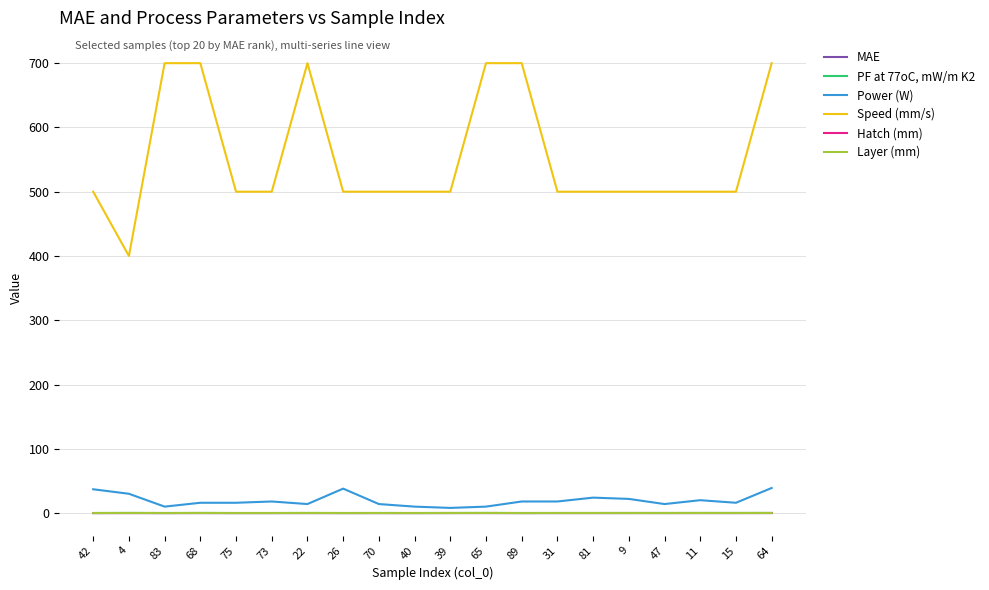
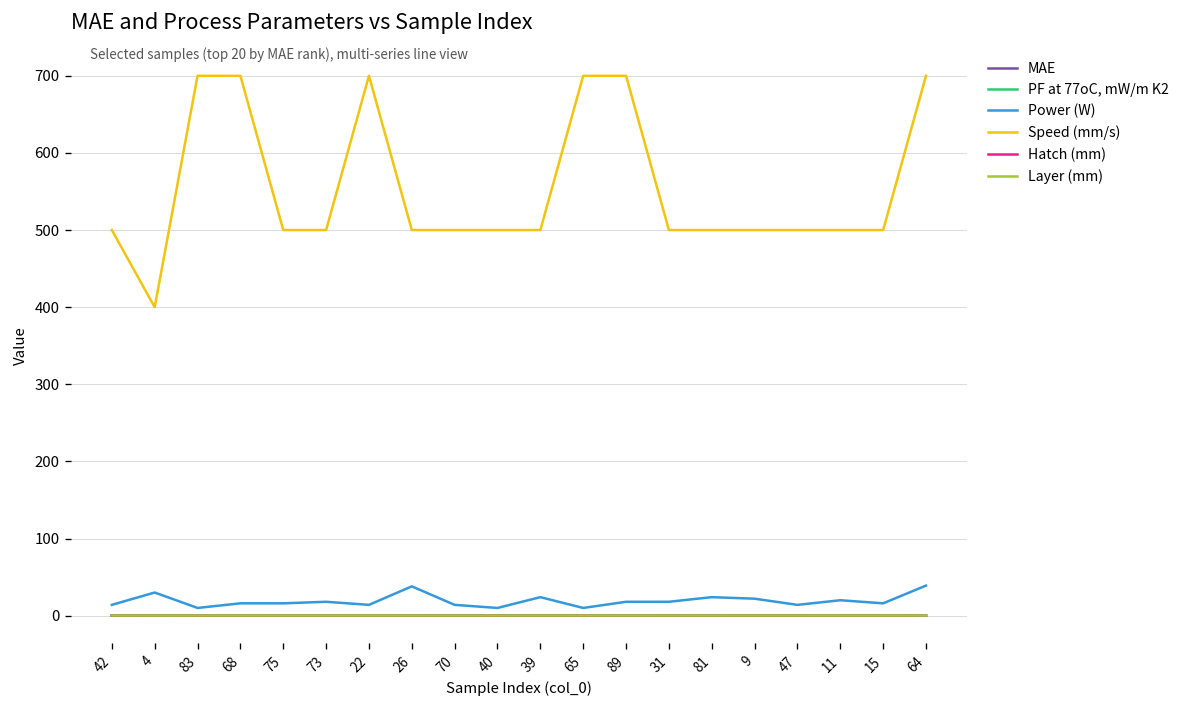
  {
    "Layer (mm)": {
      "42": 0,
      "4": 0,
      "83": 0,
      "68": 0,
      "75": 0,
      "73": 0,
      "22": 0,
      "26": 0,
      "70": 0,
      "40": 0,
      "39": 0,
      "65": 0,
      "89": 0,
      "31": 0,
      "81": 0,
      "9": 0,
      "47": 0,
      "11": 0,
      "15": 0,
      "64": 0
    },
    "Power (W)": {
-     "42": 40,
+     "42": 10,
      "4": 30,
      "83": 10,
      "68": 20,
      "75": 20,
      "73": 20,
      "22": 10,
      "26": 40,
      "70": 10,
      "40": 10,
-     "39": 10,
+     "39": 20,
      "65": 10,
      "89": 20,
      "31": 20,
      "81": 20,
      "9": 20,
      "47": 10,
      "11": 20,
      "15": 20,
      "64": 40
    },
    "Speed (mm/s)": {
      "42": 500,
      "4": 400,
      "83": 700,
      "68": 700,
      "75": 500,
      "73": 500,
      "22": 700,
      "26": 500,
      "70": 500,
      "40": 500,
      "39": 500,
      "65": 700,
      "89": 700,
      "31": 500,
      "81": 500,
      "9": 500,
      "47": 500,
      "11": 500,
      "15": 500,
      "64": 700
    }
  }
